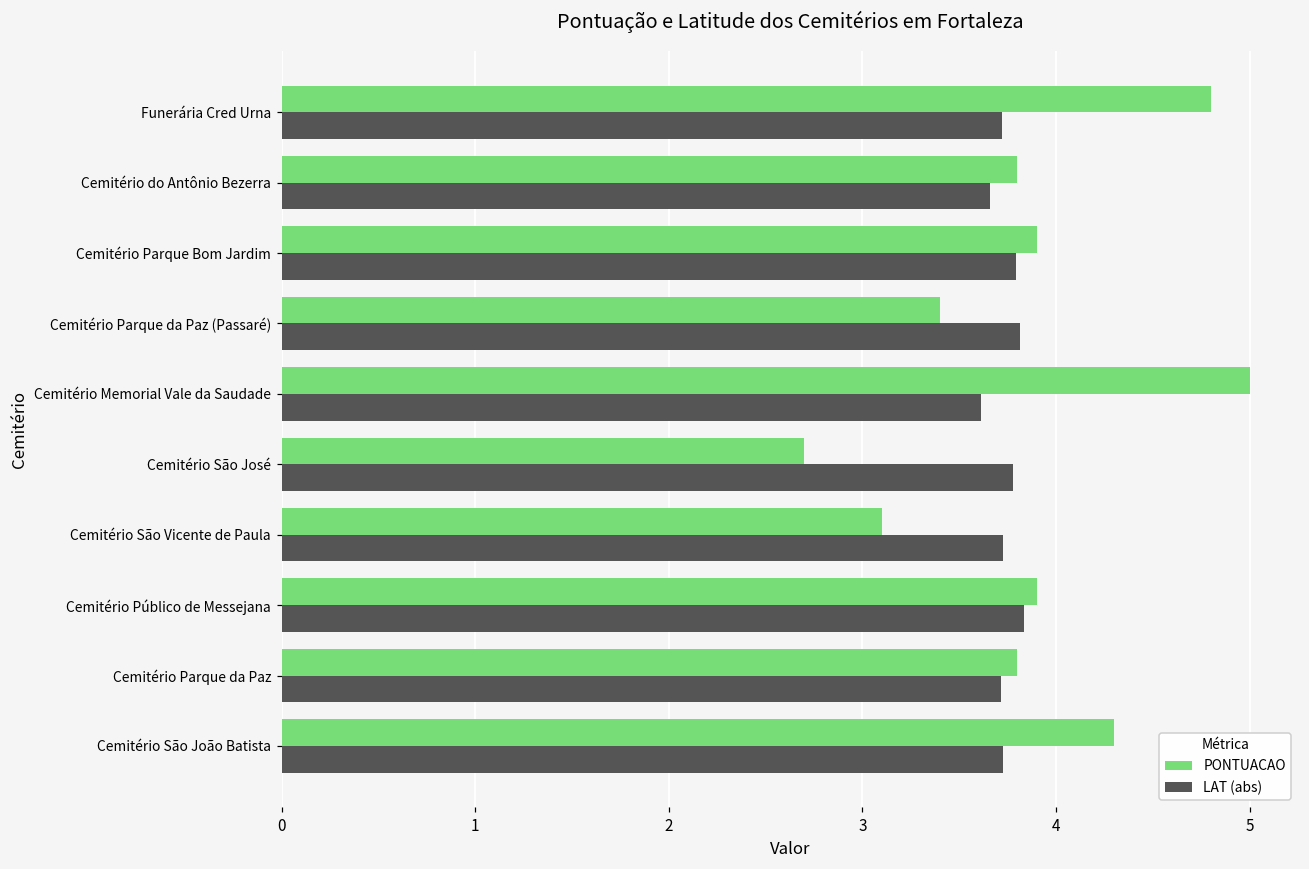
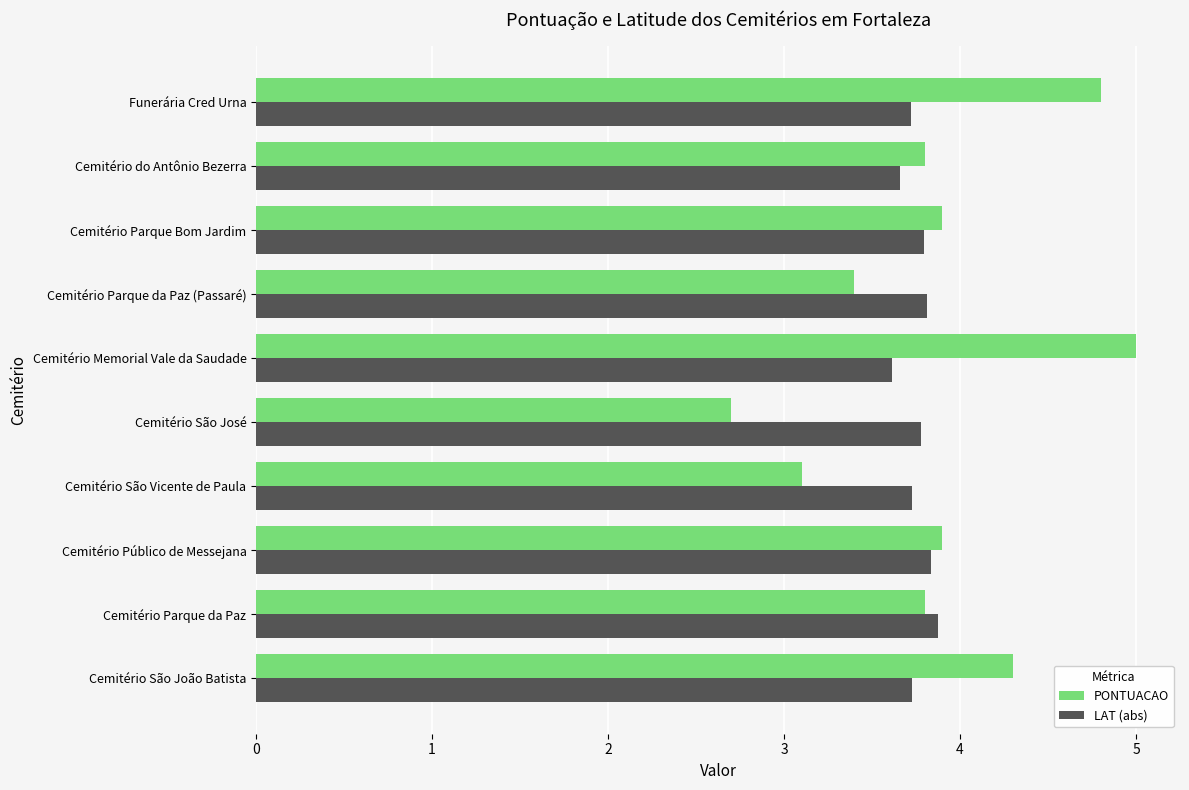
  {
    "PONTUACAO": {
      "Funerária Cred Urna": 4.80,
      "Cemitério do Antônio Bezerra": 3.80,
      "Cemitério Parque Bom Jardim": 3.90,
      "Cemitério Parque da Paz (Passaré)": 3.40,
      "Cemitério Memorial Vale da Saudade": 5.00,
      "Cemitério São José": 2.70,
      "Cemitério São Vicente de Paula": 3.10,
      "Cemitério Público de Messejana": 3.90,
      "Cemitério Parque da Paz": 3.80,
      "Cemitério São João Batista": 4.30
    },
    "LAT (abs)": {
      "Funerária Cred Urna": 3.72,
      "Cemitério do Antônio Bezerra": 3.66,
      "Cemitério Parque Bom Jardim": 3.79,
      "Cemitério Parque da Paz (Passaré)": 3.81,
      "Cemitério Memorial Vale da Saudade": 3.61,
      "Cemitério São José": 3.78,
      "Cemitério São Vicente de Paula": 3.72,
      "Cemitério Público de Messejana": 3.83,
-     "Cemitério Parque da Paz": 3.72,
+     "Cemitério Parque da Paz": 3.88,
      "Cemitério São João Batista": 3.72
    }
  }
